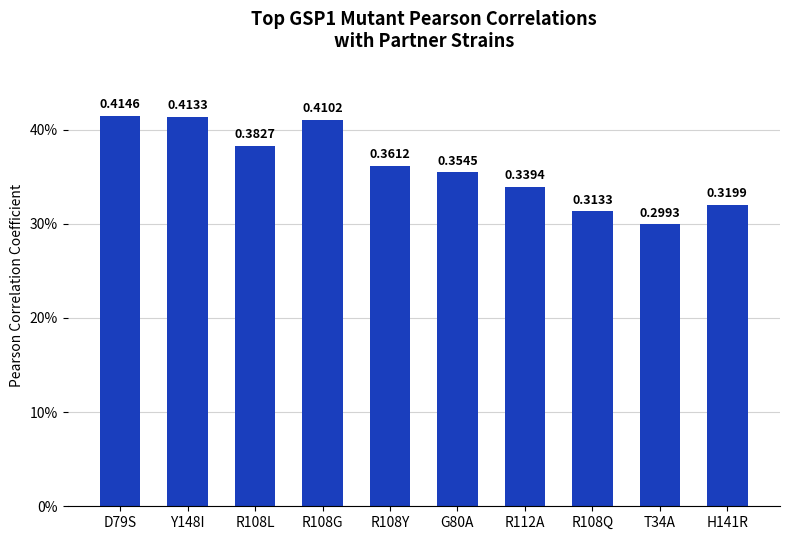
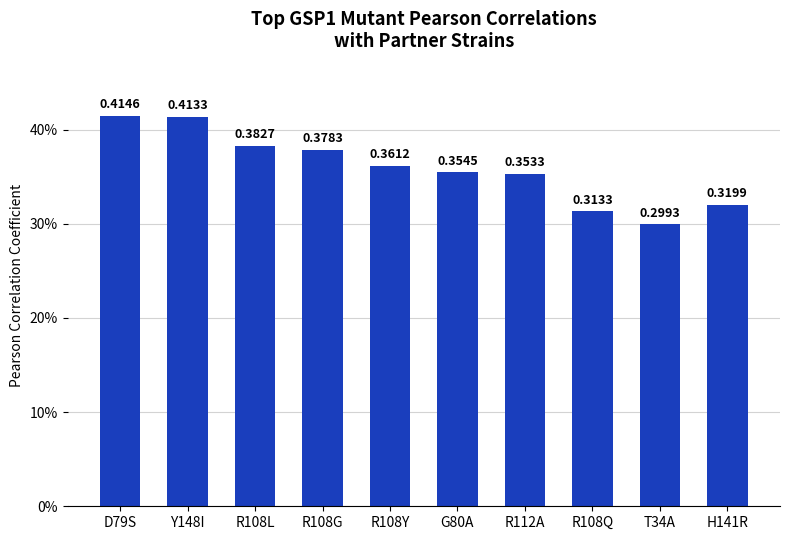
  {
    "D79S": 0.4146,
    "Y148I": 0.4133,
    "R108L": 0.3827,
-   "R108G": 0.4102,
+   "R108G": 0.3783,
    "R108Y": 0.3612,
    "G80A": 0.3545,
-   "R112A": 0.3394,
+   "R112A": 0.3533,
    "R108Q": 0.3133,
    "T34A": 0.2993,
    "H141R": 0.3199
  }
